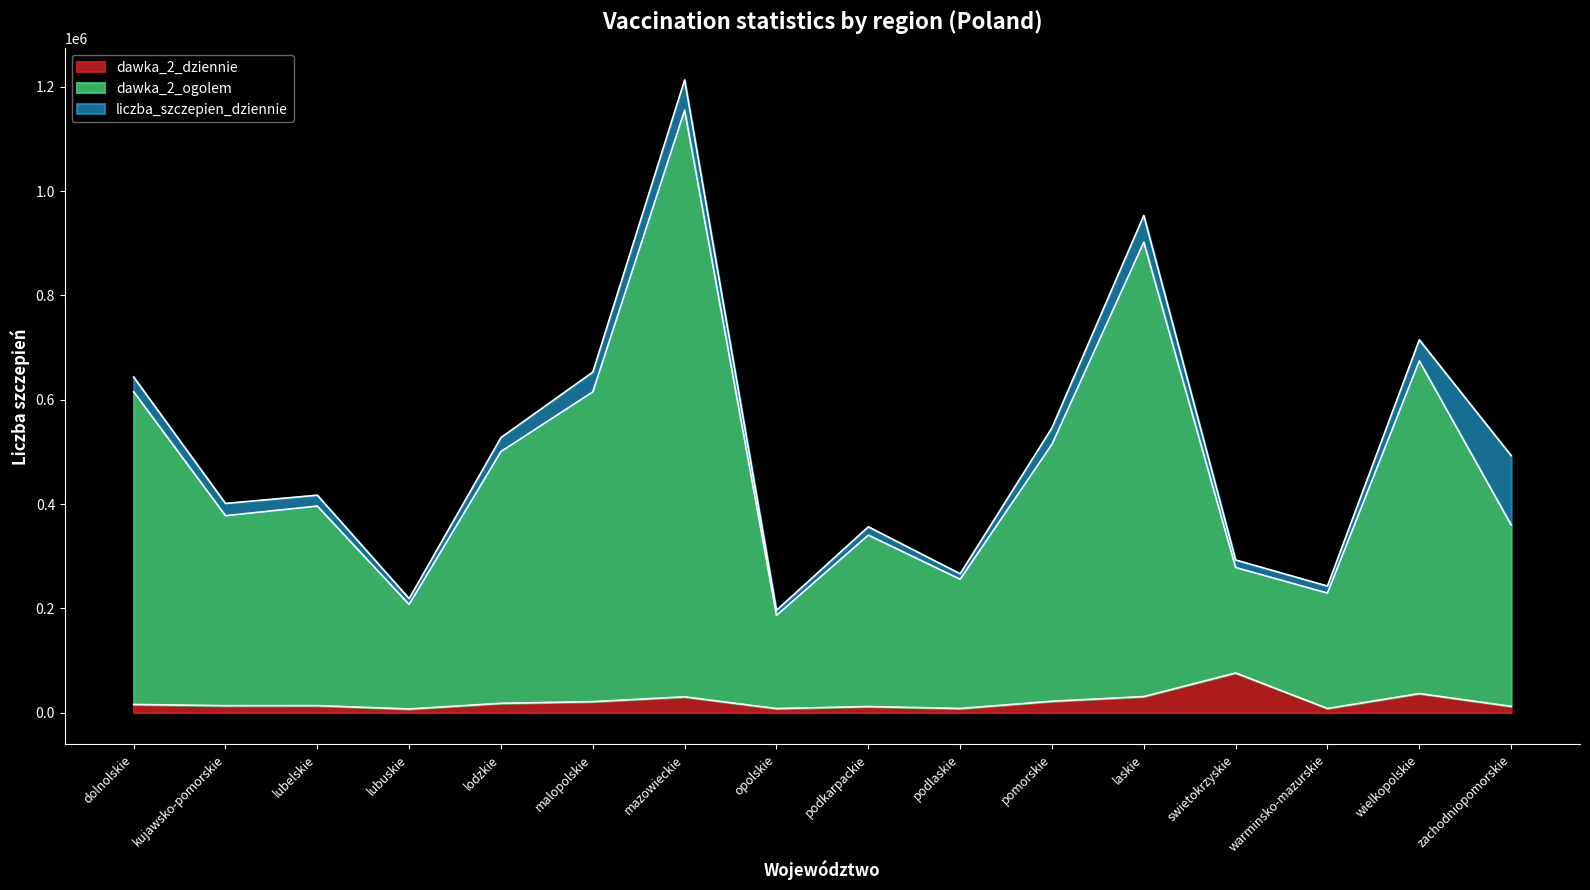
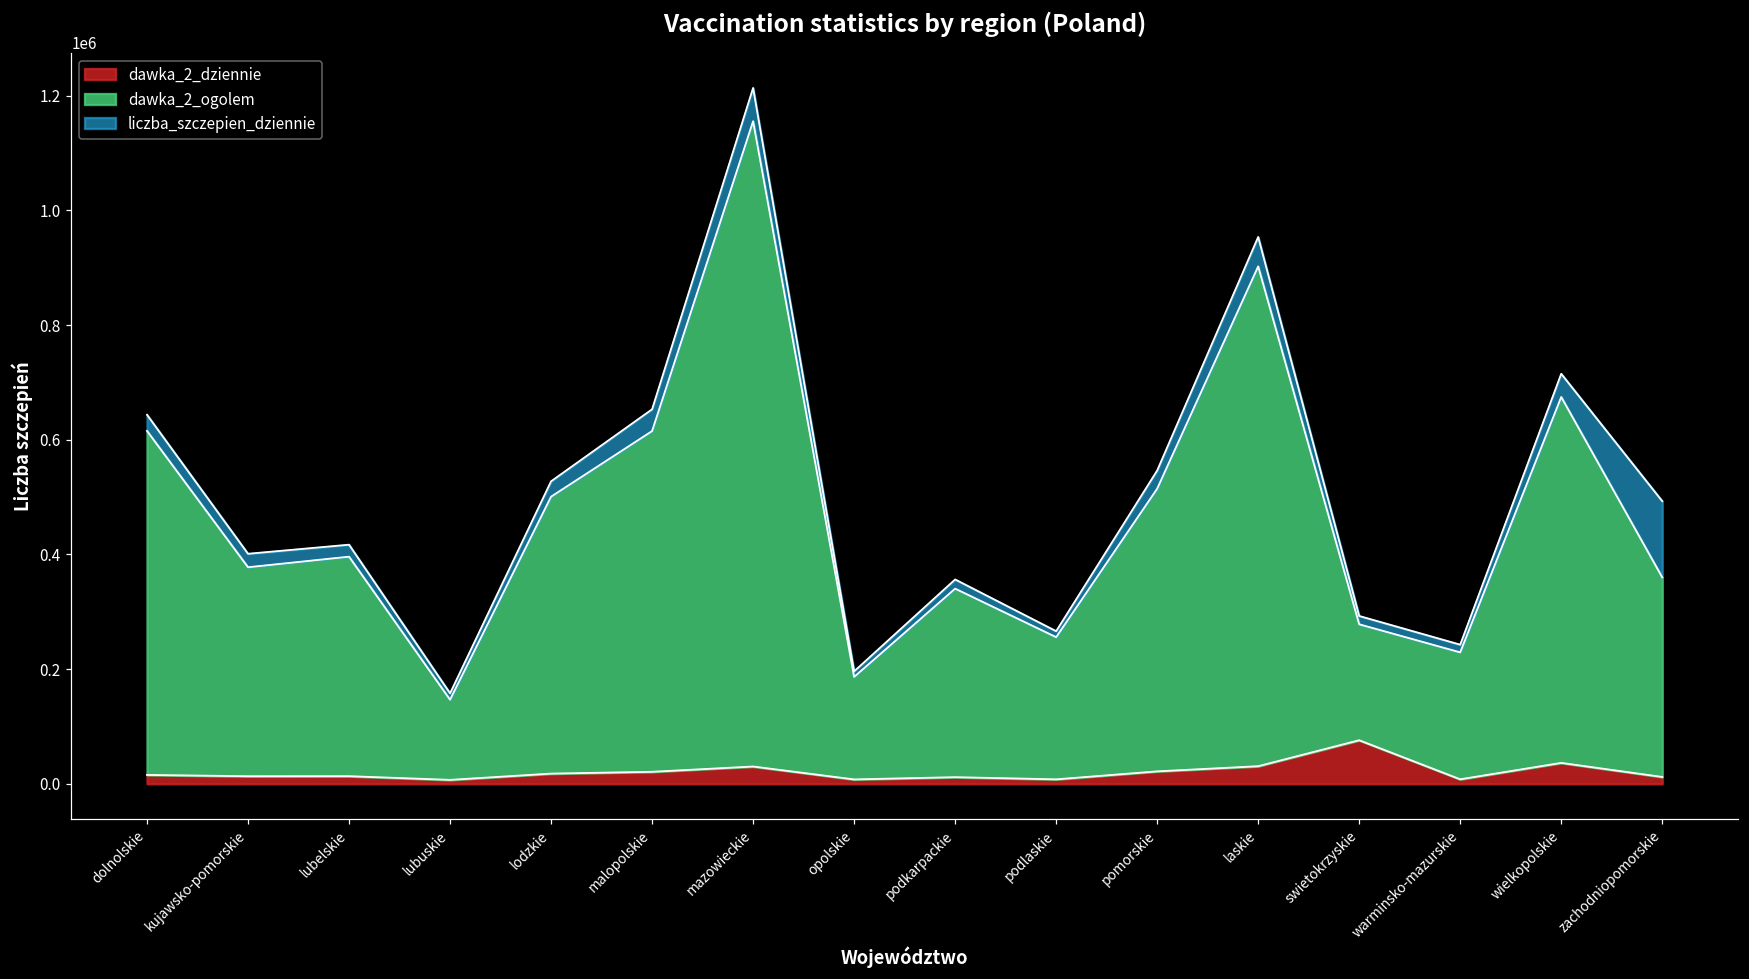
  {
    "dawka_2_dziennie": {
      "dolnolskie": 20000,
      "kujawsko-pomorskie": 10000,
      "lubelskie": 10000,
      "lubuskie": 10000,
      "lodzkie": 20000,
      "malopolskie": 20000,
      "mazowieckie": 30000,
      "opolskie": 10000,
      "podkarpackie": 10000,
      "podlaskie": 10000,
      "pomorskie": 20000,
      "laskie": 30000,
      "swietokrzyskie": 80000,
      "warminsko-mazurskie": 10000,
      "wielkopolskie": 40000,
      "zachodniopomorskie": 10000
    },
    "dawka_2_ogolem": {
      "dolnolskie": 600000,
      "kujawsko-pomorskie": 360000,
      "lubelskie": 380000,
-     "lubuskie": 200000,
+     "lubuskie": 140000,
      "lodzkie": 480000,
      "malopolskie": 590000,
      "mazowieckie": 1130000,
      "opolskie": 180000,
      "podkarpackie": 330000,
      "podlaskie": 250000,
      "pomorskie": 490000,
      "laskie": 870000,
      "swietokrzyskie": 200000,
      "warminsko-mazurskie": 220000,
      "wielkopolskie": 640000,
      "zachodniopomorskie": 350000
    },
    "liczba_szczepien_dziennie": {
      "dolnolskie": 30000,
      "kujawsko-pomorskie": 20000,
      "lubelskie": 20000,
      "lubuskie": 10000,
      "lodzkie": 30000,
      "malopolskie": 40000,
      "mazowieckie": 60000,
      "opolskie": 10000,
      "podkarpackie": 20000,
      "podlaskie": 10000,
      "pomorskie": 30000,
      "laskie": 50000,
      "swietokrzyskie": 10000,
      "warminsko-mazurskie": 10000,
      "wielkopolskie": 40000,
      "zachodniopomorskie": 130000
    }
  }
